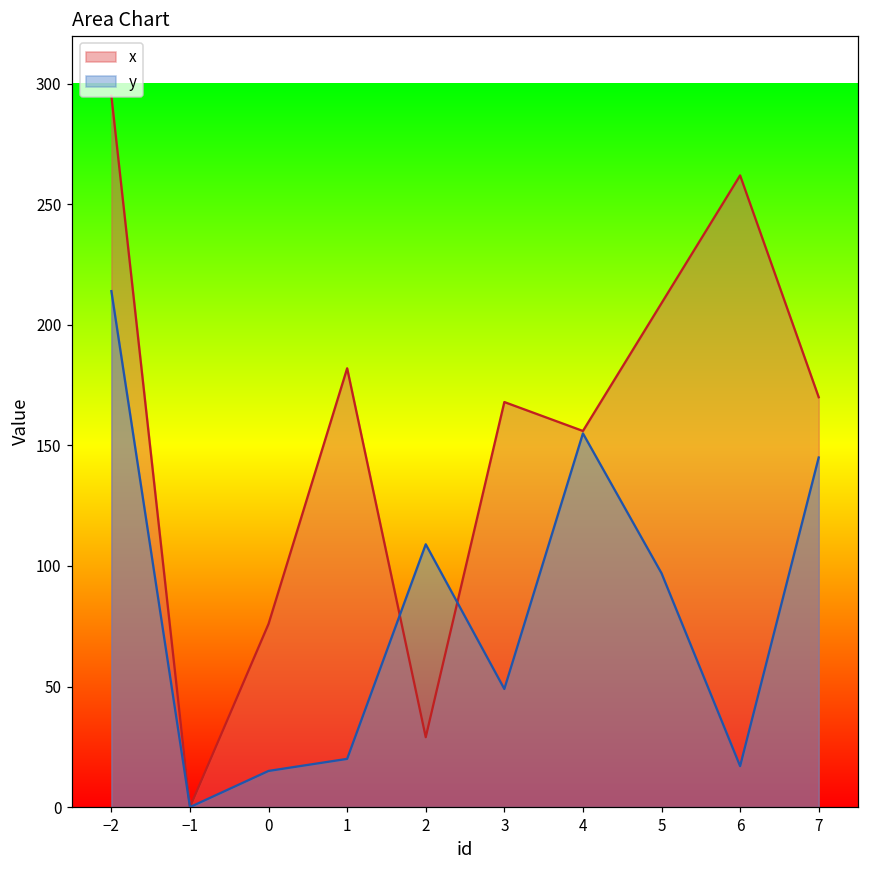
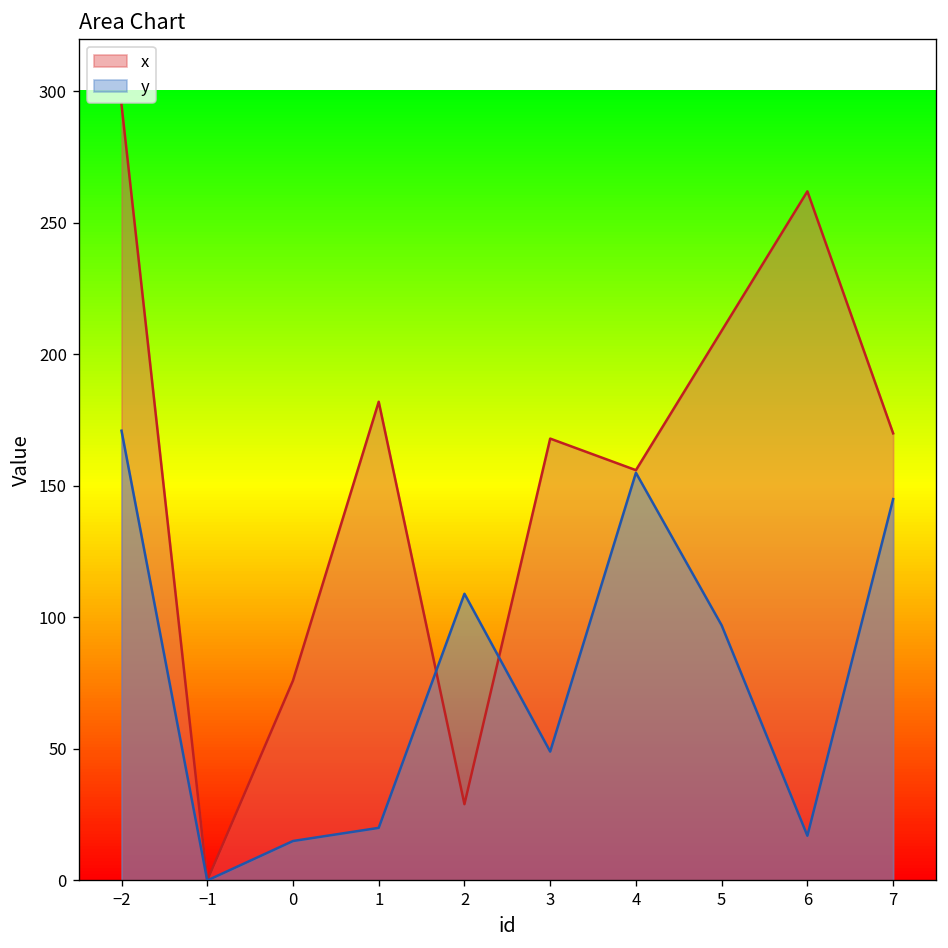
  {
    "x": {
      "−2": 295,
      "0": 76,
      "1": 182,
      "2": 29,
      "3": 168,
      "5": 209,
      "6": 262,
      "7": 170
    },
    "y": {
-     "−2": 214,
+     "−2": 171,
      "0": 15,
      "1": 20,
      "2": 109,
      "3": 49,
      "5": 97,
      "6": 17,
      "7": 145
    }
  }
